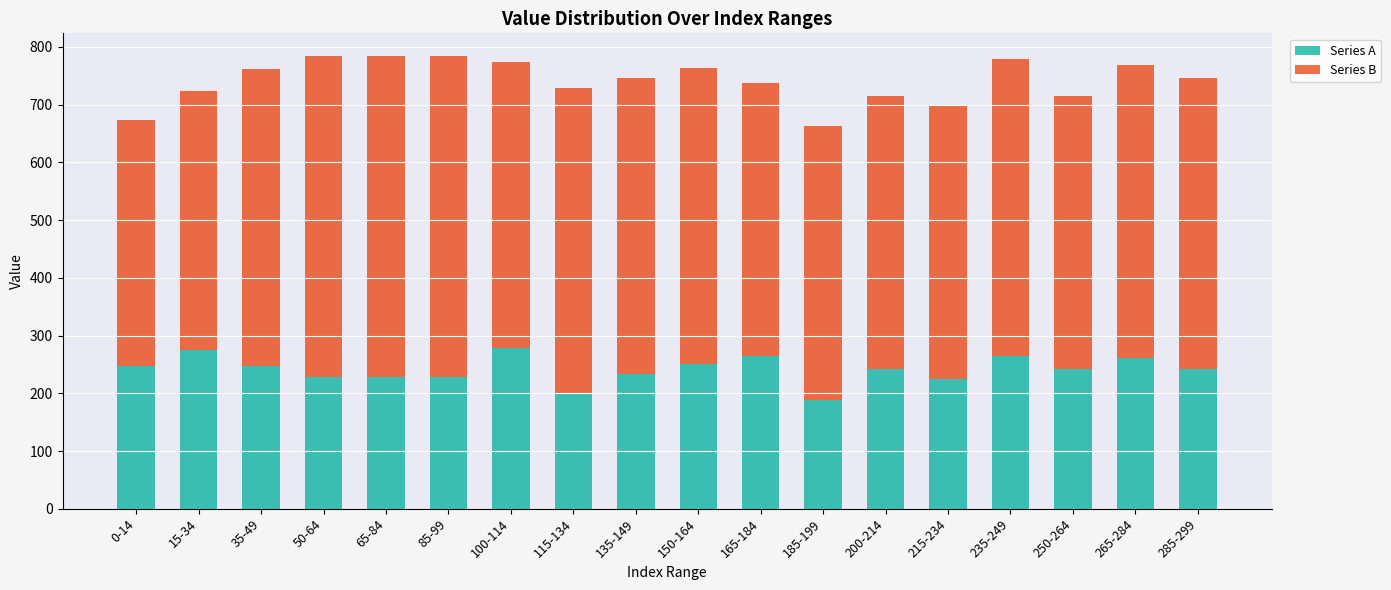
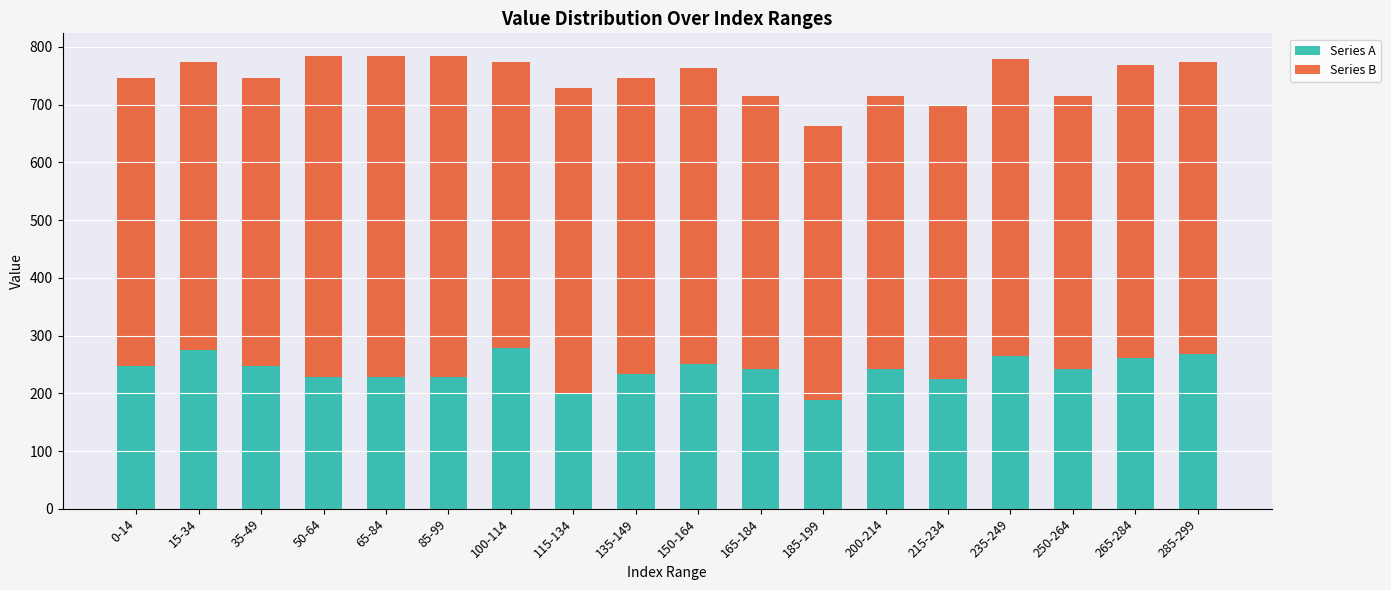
  {
    "Series A": {
      "0-14": 250,
      "15-34": 280,
      "35-49": 250,
      "50-64": 230,
      "65-84": 230,
      "85-99": 230,
      "100-114": 280,
      "115-134": 200,
      "135-149": 230,
      "150-164": 250,
-     "165-184": 260,
+     "165-184": 240,
      "185-199": 190,
      "200-214": 240,
      "215-234": 220,
      "235-249": 260,
      "250-264": 240,
      "265-284": 260,
-     "285-299": 240
+     "285-299": 270
    },
    "Series B": {
-     "0-14": 430,
-     "15-34": 450,
-     "35-49": 510,
+     "0-14": 500,
+     "15-34": 500,
+     "35-49": 500,
      "50-64": 560,
      "65-84": 560,
      "85-99": 560,
      "100-114": 490,
      "115-134": 530,
      "135-149": 510,
      "150-164": 510,
      "165-184": 470,
      "185-199": 470,
      "200-214": 470,
      "215-234": 470,
      "235-249": 520,
      "250-264": 470,
      "265-284": 510,
      "285-299": 500
    }
  }
